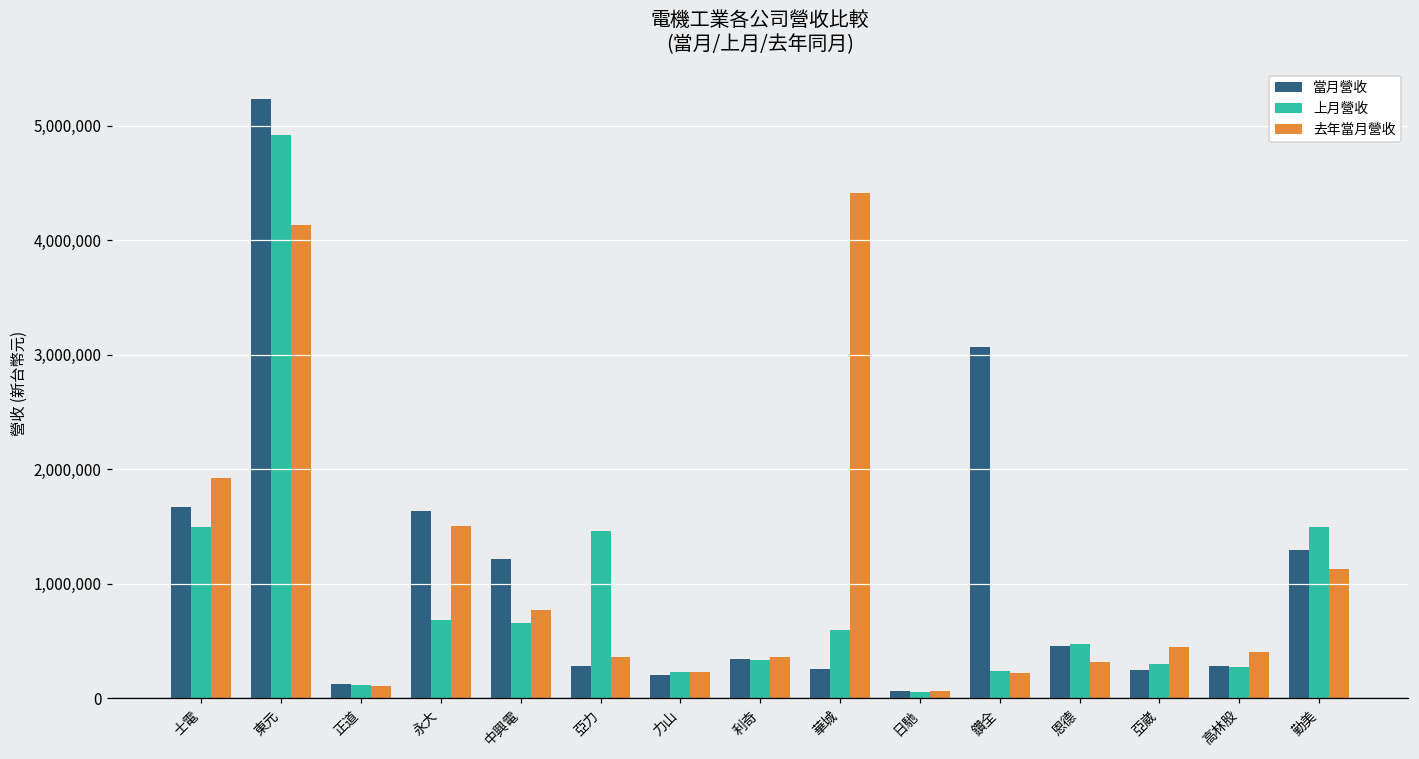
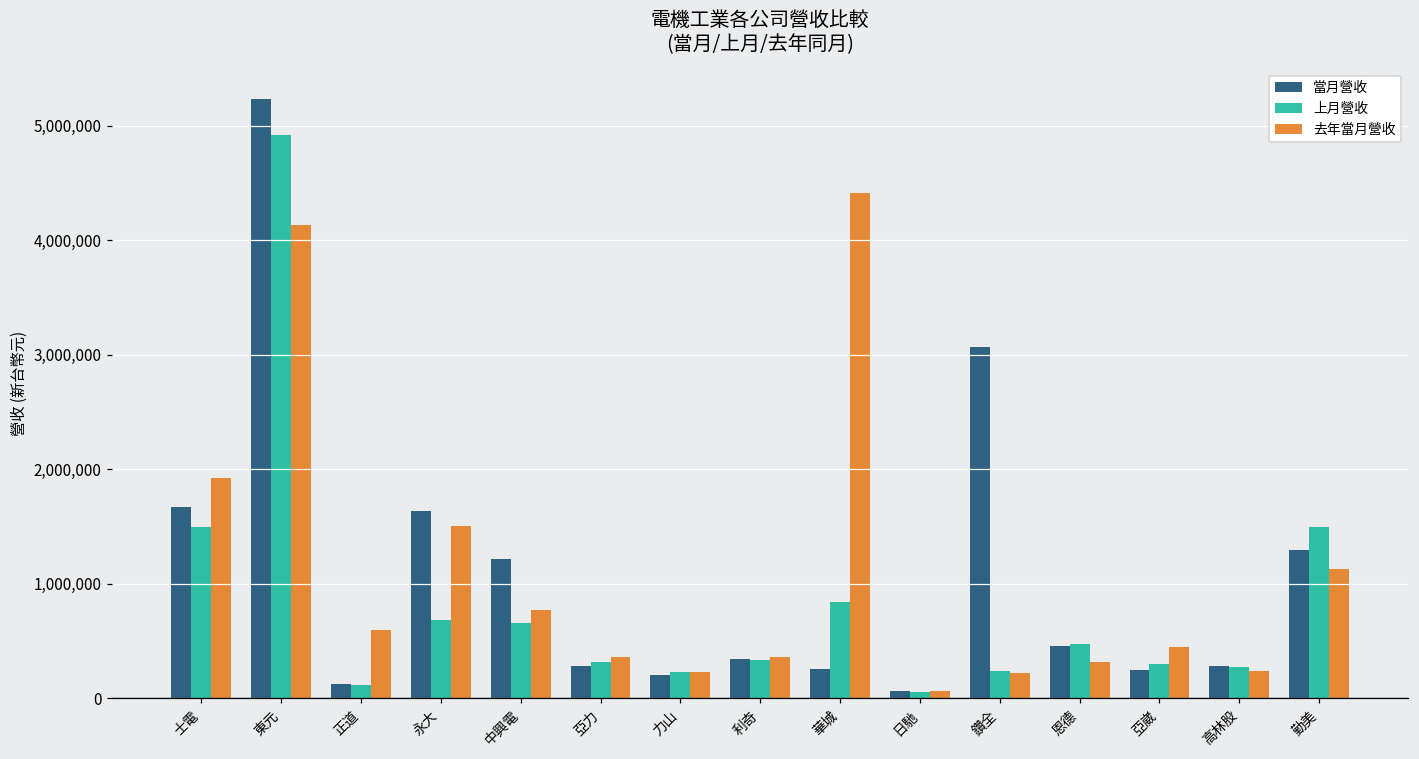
  {
    "當月營收": {
      "士電": "1,670,000",
      "東元": "5,240,000",
      "正道": "130,000",
      "永大": "1,640,000",
      "中興電": "1,210,000",
      "亞力": "280,000",
      "力山": "200,000",
      "利奇": "340,000",
      "華城": "250,000",
      "日馳": "60,000",
      "鑽全": "3,070,000",
      "恩德": "450,000",
      "亞崴": "250,000",
      "高林股": "280,000",
      "勤美": "1,290,000"
    },
    "上月營收": {
      "士電": "1,490,000",
      "東元": "4,920,000",
      "正道": "120,000",
      "永大": "680,000",
      "中興電": "660,000",
-     "亞力": "1,460,000",
+     "亞力": "310,000",
      "力山": "230,000",
      "利奇": "330,000",
-     "華城": "600,000",
+     "華城": "840,000",
      "日馳": "60,000",
      "鑽全": "230,000",
      "恩德": "470,000",
      "亞崴": "300,000",
      "高林股": "270,000",
      "勤美": "1,490,000"
    },
    "去年當月營收": {
      "士電": "1,920,000",
      "東元": "4,130,000",
-     "正道": "100,000",
+     "正道": "590,000",
      "永大": "1,500,000",
      "中興電": "770,000",
      "亞力": "360,000",
      "力山": "230,000",
      "利奇": "360,000",
      "華城": "4,410,000",
      "日馳": "60,000",
      "鑽全": "220,000",
      "恩德": "320,000",
      "亞崴": "450,000",
-     "高林股": "400,000",
+     "高林股": "240,000",
      "勤美": "1,130,000"
    }
  }
